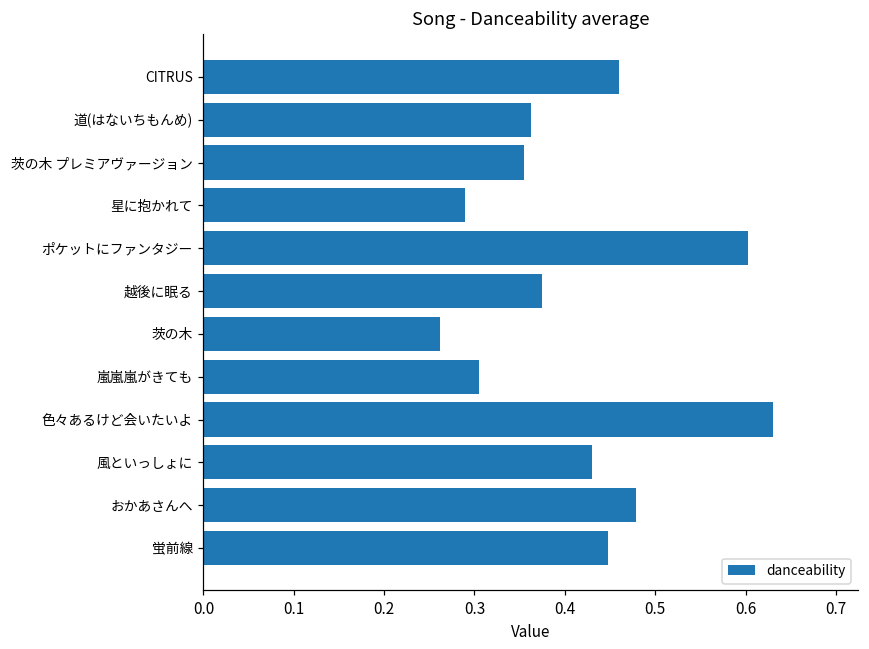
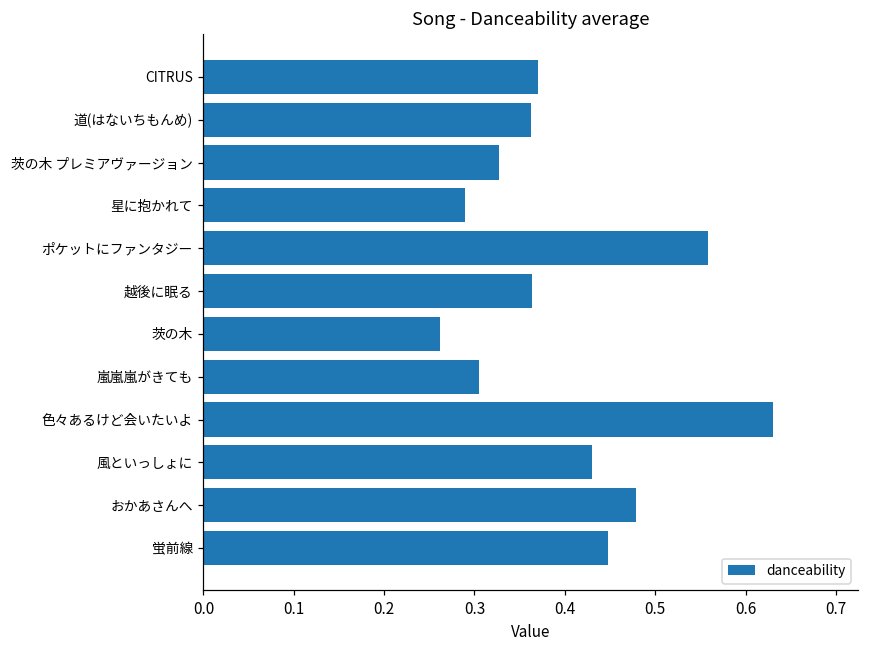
  {
-   "CITRUS": 0.46,
+   "CITRUS": 0.37,
    "道(はないちもんめ)": 0.36,
-   "茨の木 プレミアヴァージョン": 0.36,
+   "茨の木 プレミアヴァージョン": 0.33,
    "星に抱かれて": 0.29,
-   "ポケットにファンタジー": 0.60,
-   "越後に眠る": 0.38,
+   "ポケットにファンタジー": 0.56,
+   "越後に眠る": 0.36,
    "茨の木": 0.26,
    "嵐嵐嵐がきても": 0.31,
    "色々あるけど会いたいよ": 0.63,
    "風といっしょに": 0.43,
    "おかあさんへ": 0.48,
    "蛍前線": 0.45
  }
